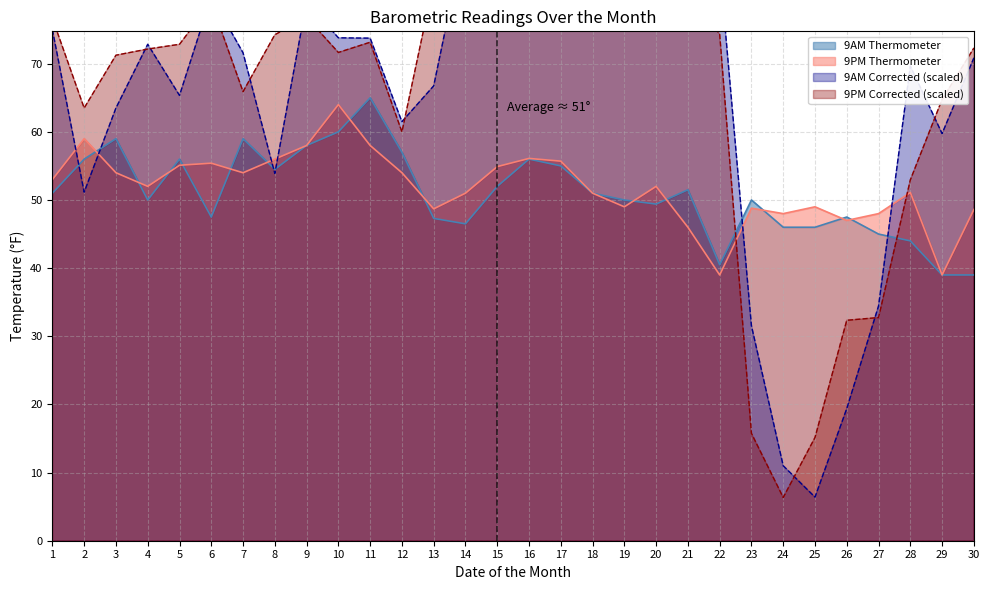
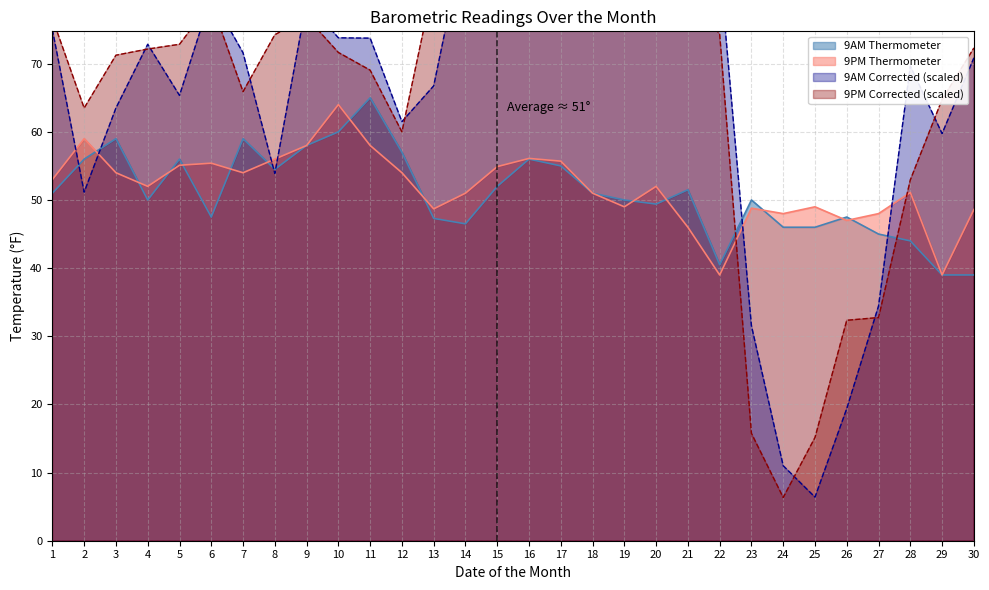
  {
    "9PM Thermometer": {
      "1": 53,
      "2": 59,
      "3": 54,
      "4": 52,
      "5": 55,
      "6": 55,
      "7": 54,
      "8": 56,
      "10": 64,
      "11": 58,
      "12": 54,
      "13": 49,
      "14": 51,
      "15": 55,
      "17": 56,
      "19": 49,
      "20": 52,
      "21": 46,
      "22": 39,
      "23": 49,
      "24": 48,
      "25": 49,
      "26": 47,
      "27": 48,
      "28": 51,
      "30": 49
    },
    "9PM Corrected (scaled)": {
      "2": 63,
      "3": 71,
      "4": 72,
      "5": 73,
      "7": 66,
      "8": 74,
      "10": 72,
-     "11": 73,
+     "11": 69,
      "12": 60,
      "22": 74,
      "23": 16,
      "24": 6,
      "25": 15,
      "26": 32,
      "27": 33,
      "28": 53,
      "30": 72
    }
  }
